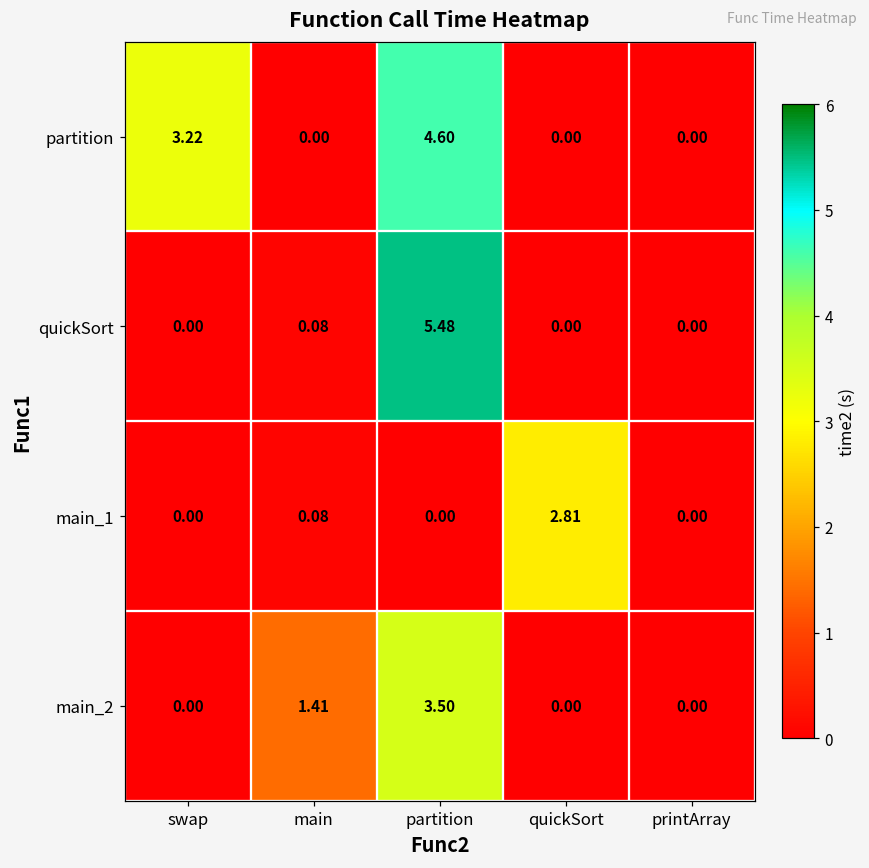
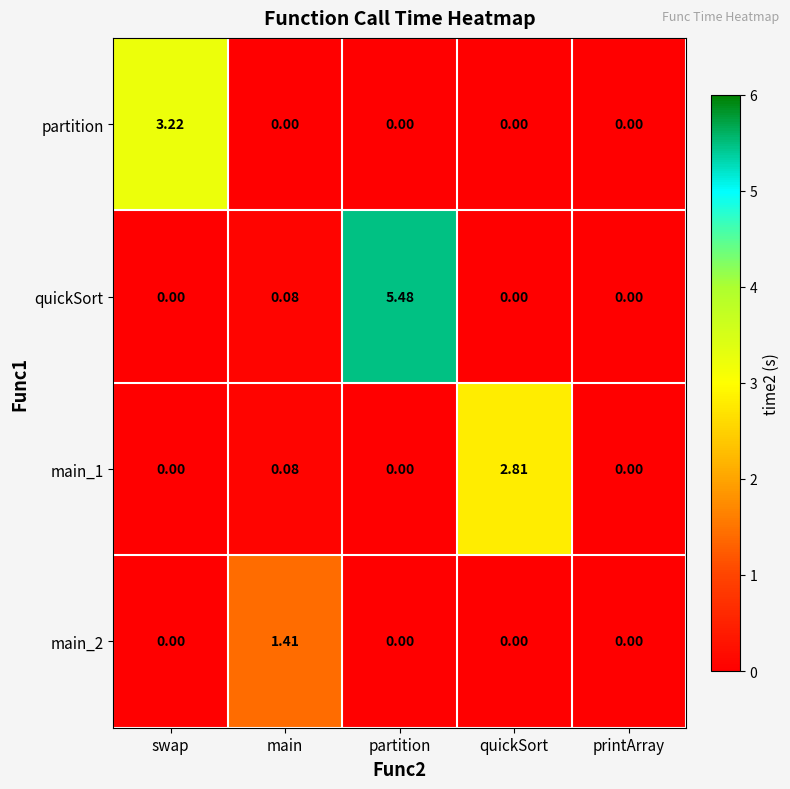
  {
    "partition": {
      "swap": 3.22,
      "main": 0.00,
-     "partition": 4.60,
+     "partition": 0.00,
      "quickSort": 0.00,
      "printArray": 0.00
    },
    "quickSort": {
      "swap": 0.00,
      "main": 0.08,
      "partition": 5.48,
      "quickSort": 0.00,
      "printArray": 0.00
    },
    "main_1": {
      "swap": 0.00,
      "main": 0.08,
      "partition": 0.00,
      "quickSort": 2.81,
      "printArray": 0.00
    },
    "main_2": {
      "swap": 0.00,
      "main": 1.41,
-     "partition": 3.50,
+     "partition": 0.00,
      "quickSort": 0.00,
      "printArray": 0.00
    }
  }
